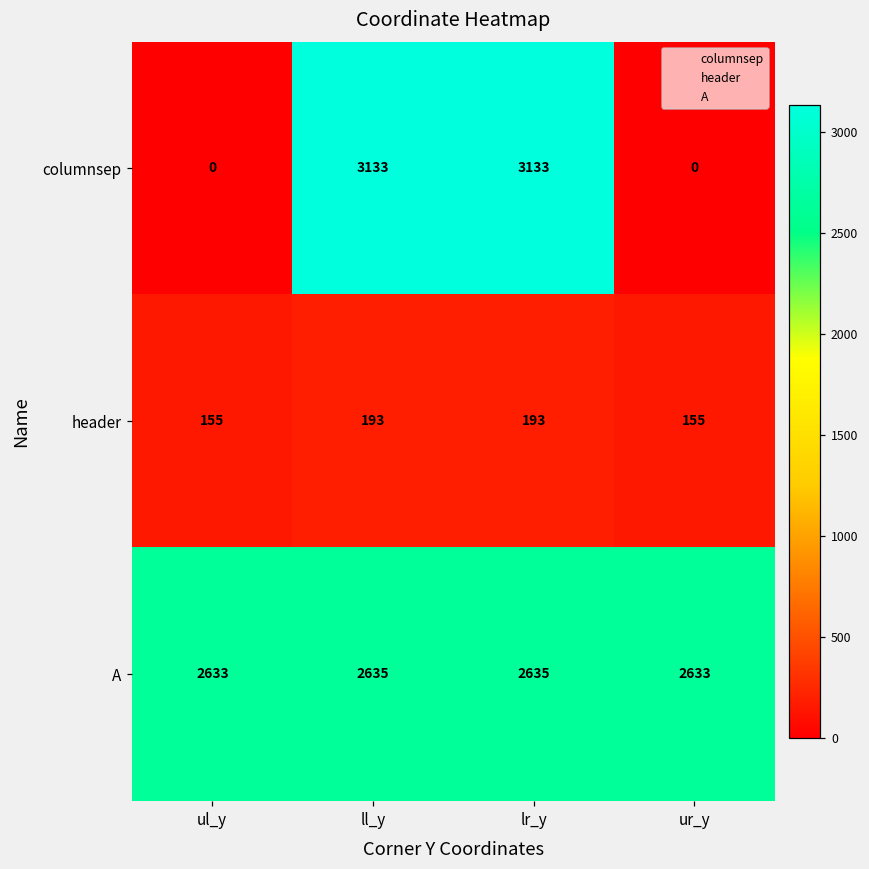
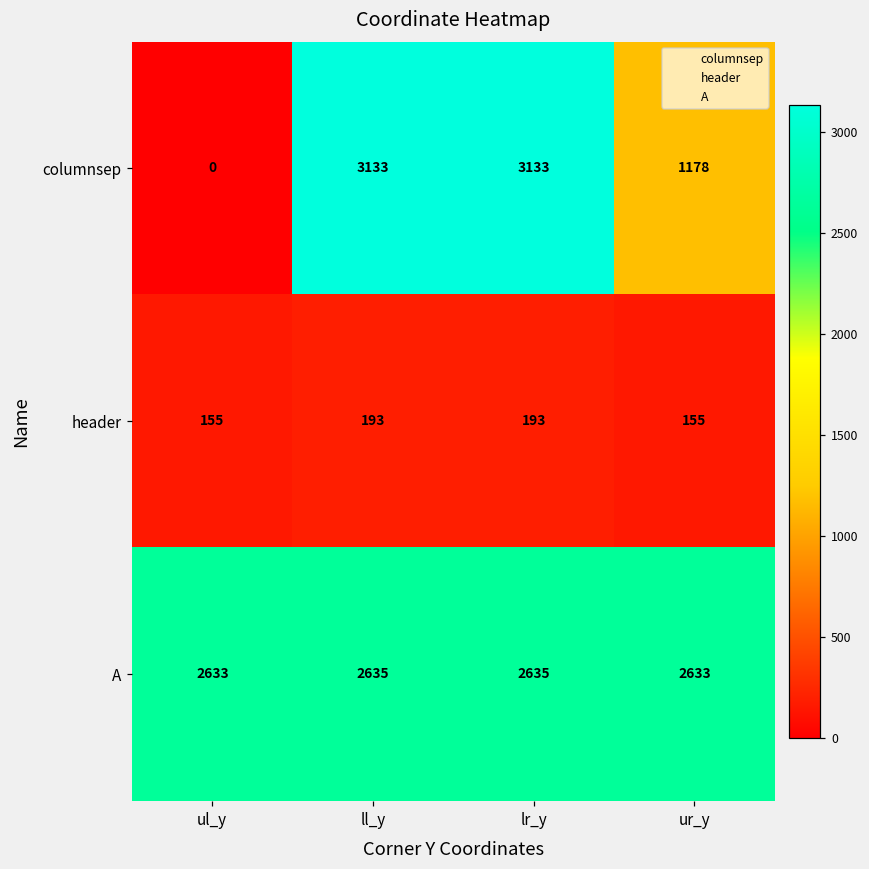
  {
    "columnsep": {
-     "ur_y": 0
+     "ur_y": 1178
    }
  }
